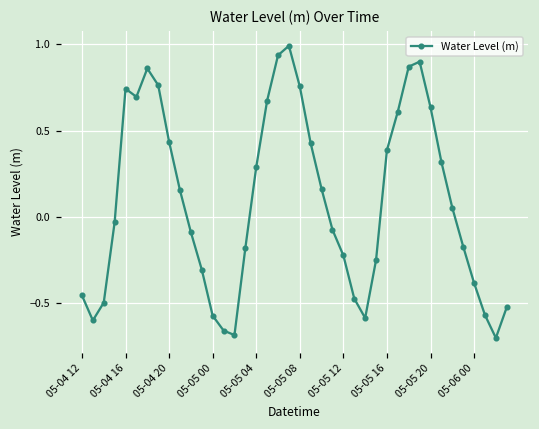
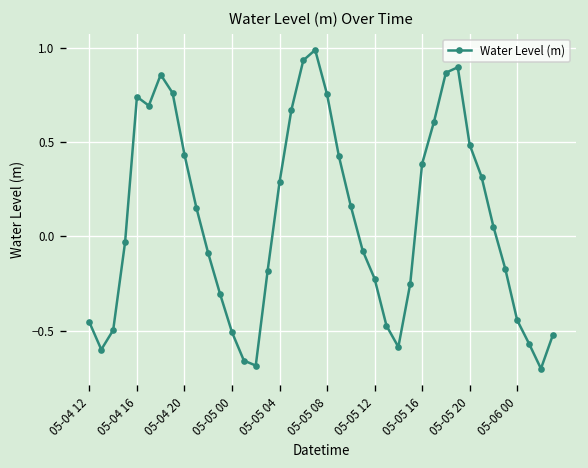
  {
    "05-04 12": -0.46,
    "05-04 16": 0.74,
    "05-04 20": 0.44,
-   "05-05 00": -0.57,
+   "05-05 00": -0.51,
    "05-05 04": 0.29,
    "05-05 08": 0.76,
    "05-05 12": -0.22,
    "05-05 16": 0.39,
-   "05-05 20": 0.63,
-   "05-06 00": -0.38
+   "05-05 20": 0.49,
+   "05-06 00": -0.44
  }
